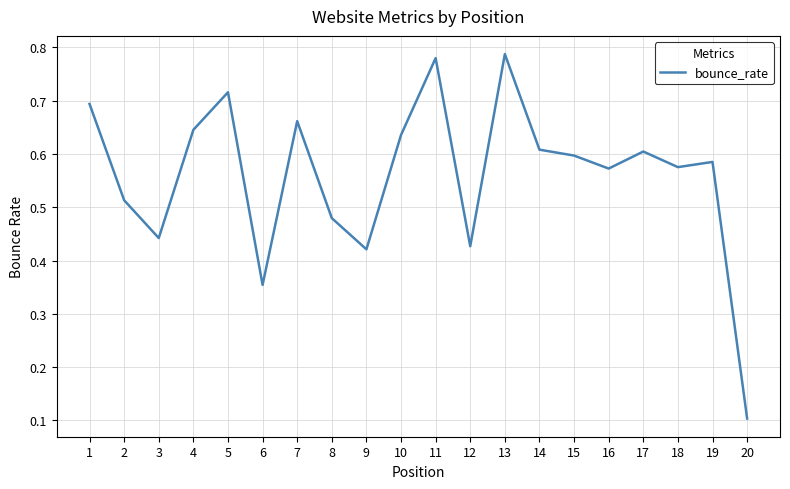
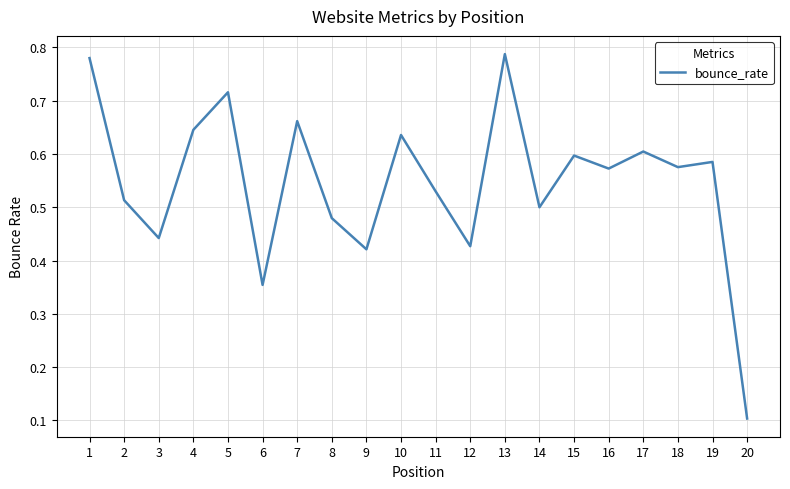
  {
-   "1": 0.69,
+   "1": 0.78,
    "2": 0.51,
    "3": 0.44,
    "4": 0.65,
    "5": 0.72,
    "6": 0.35,
    "7": 0.66,
    "8": 0.48,
    "9": 0.42,
    "10": 0.64,
-   "11": 0.78,
+   "11": 0.53,
    "12": 0.43,
    "13": 0.79,
-   "14": 0.61,
+   "14": 0.50,
    "15": 0.60,
    "16": 0.57,
    "17": 0.60,
    "18": 0.58,
    "19": 0.59,
    "20": 0.10
  }
